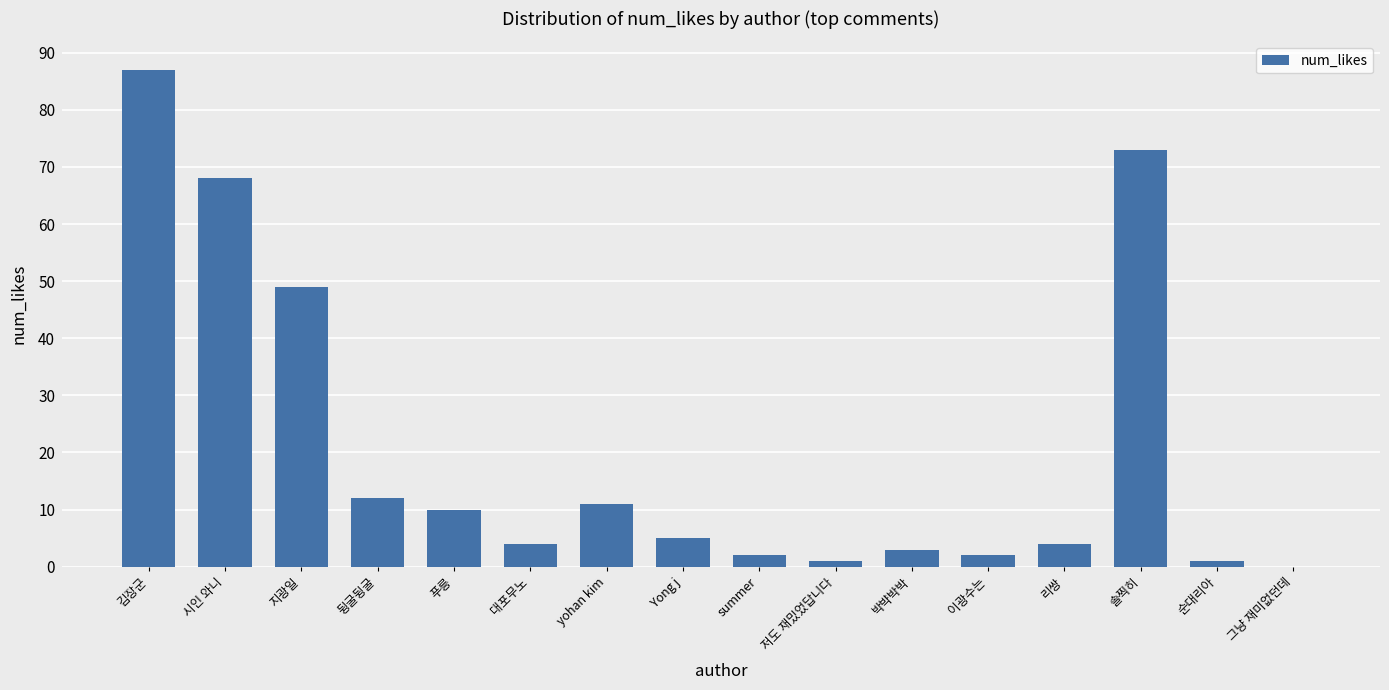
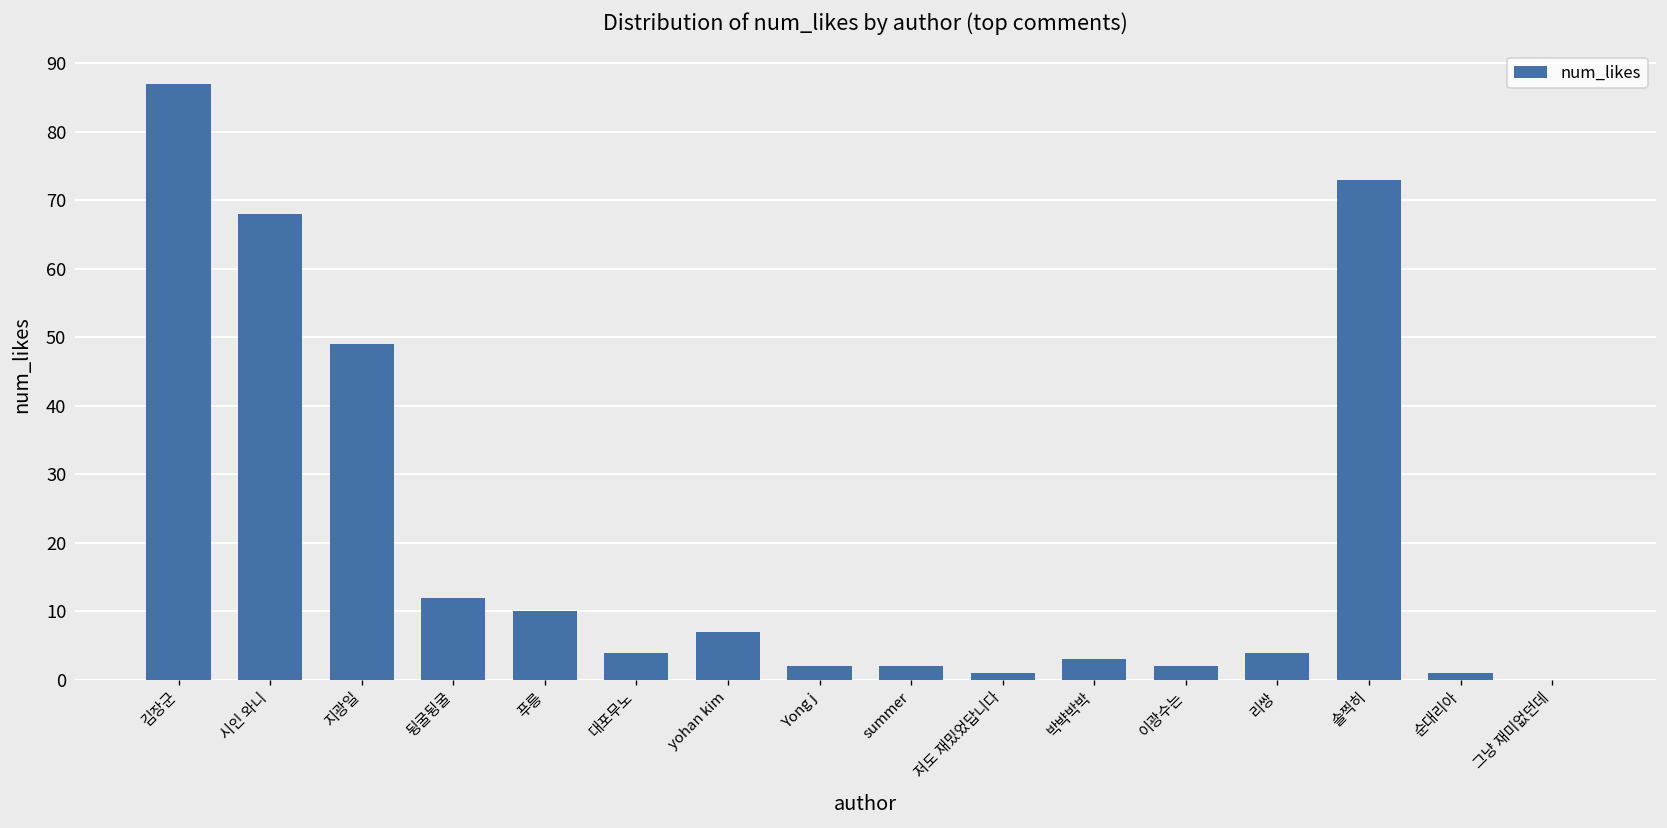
  {
    "김장군": 87,
    "시인 와니": 68,
    "지광일": 49,
    "뒹굴뒹굴": 12,
    "푸릉": 10,
    "대포무노": 4,
-   "yohan kim": 11,
-   "Yong j": 5,
+   "yohan kim": 7,
+   "Yong j": 2,
    "summer": 2,
    "저도 재밌었답니다": 1,
    "박뱍박박": 3,
    "이광수는": 2,
    "리쌍": 4,
    "솔찍히": 73,
    "순대리아": 1,
    "그냥 재미없던데": 0
  }
